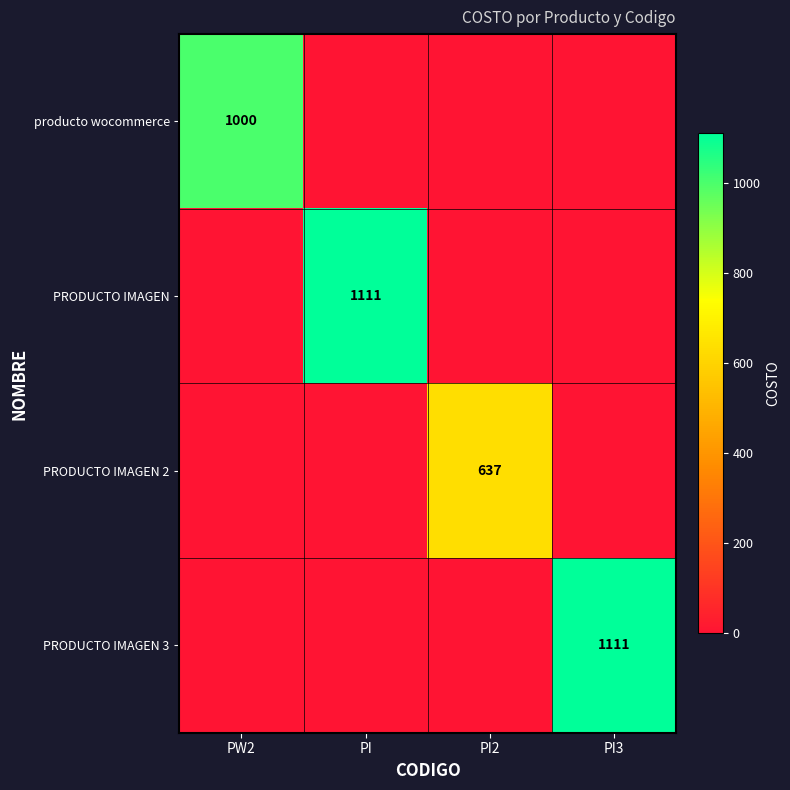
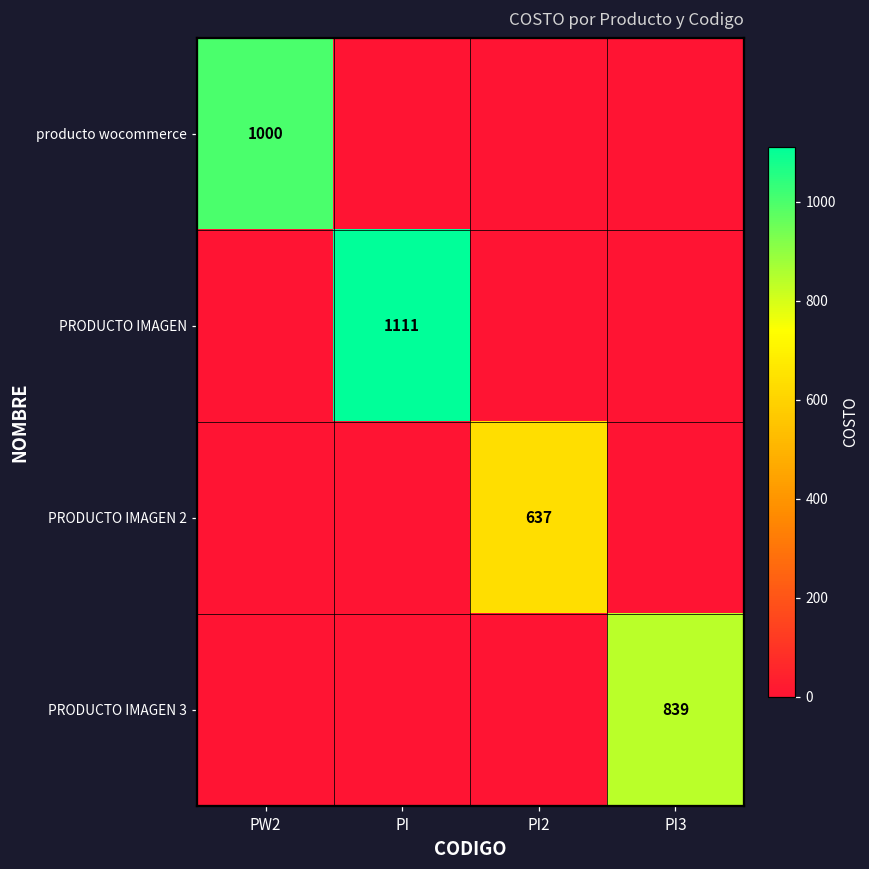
  {
    "producto wocommerce": {
      "PW2": 1000
    },
    "PRODUCTO IMAGEN": {
      "PI": 1111
    },
    "PRODUCTO IMAGEN 2": {
      "PI2": 637
    },
    "PRODUCTO IMAGEN 3": {
-     "PI3": 1111
+     "PI3": 839
    }
  }
